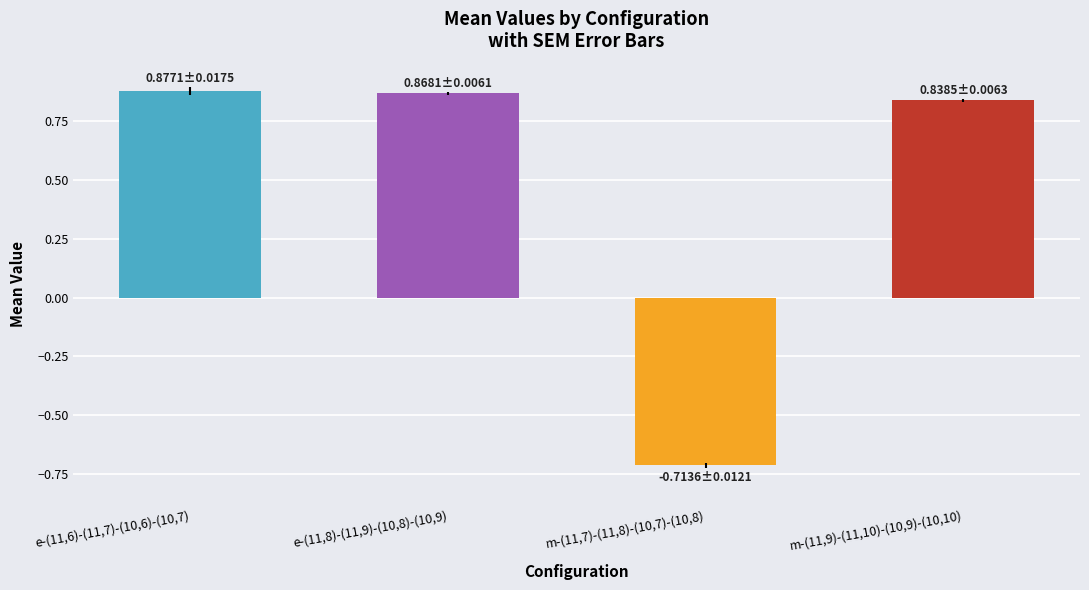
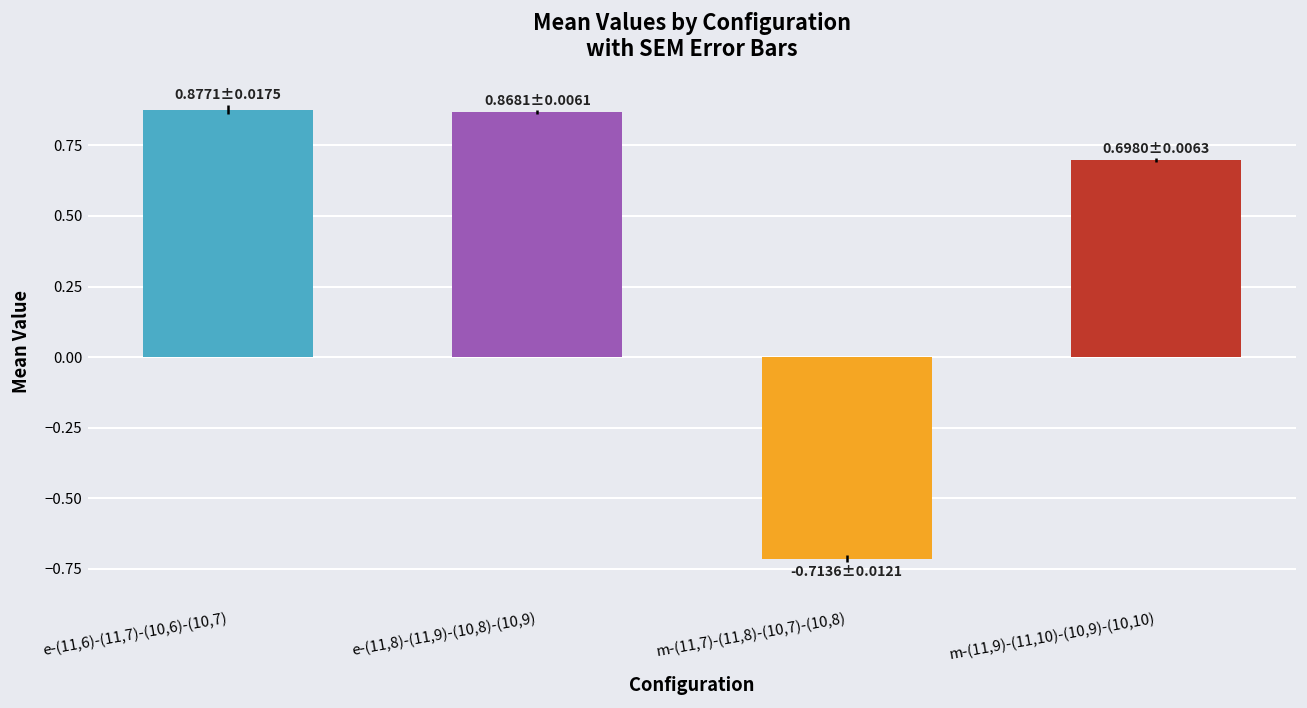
  {
    "e-(11,6)-(11,7)-(10,6)-(10,7)": "0.8771±0.0175",
    "e-(11,8)-(11,9)-(10,8)-(10,9)": "0.8681±0.0061",
    "m-(11,7)-(11,8)-(10,7)-(10,8)": "-0.7136±0.0121",
-   "m-(11,9)-(11,10)-(10,9)-(10,10)": "0.8385±0.0063"
+   "m-(11,9)-(11,10)-(10,9)-(10,10)": "0.6980±0.0063"
  }
